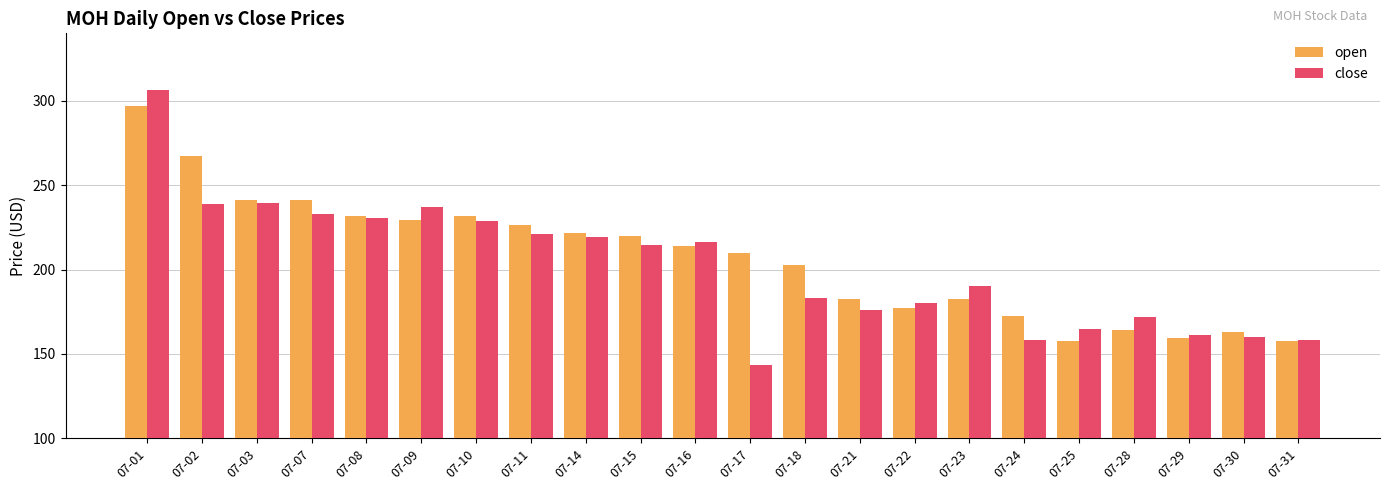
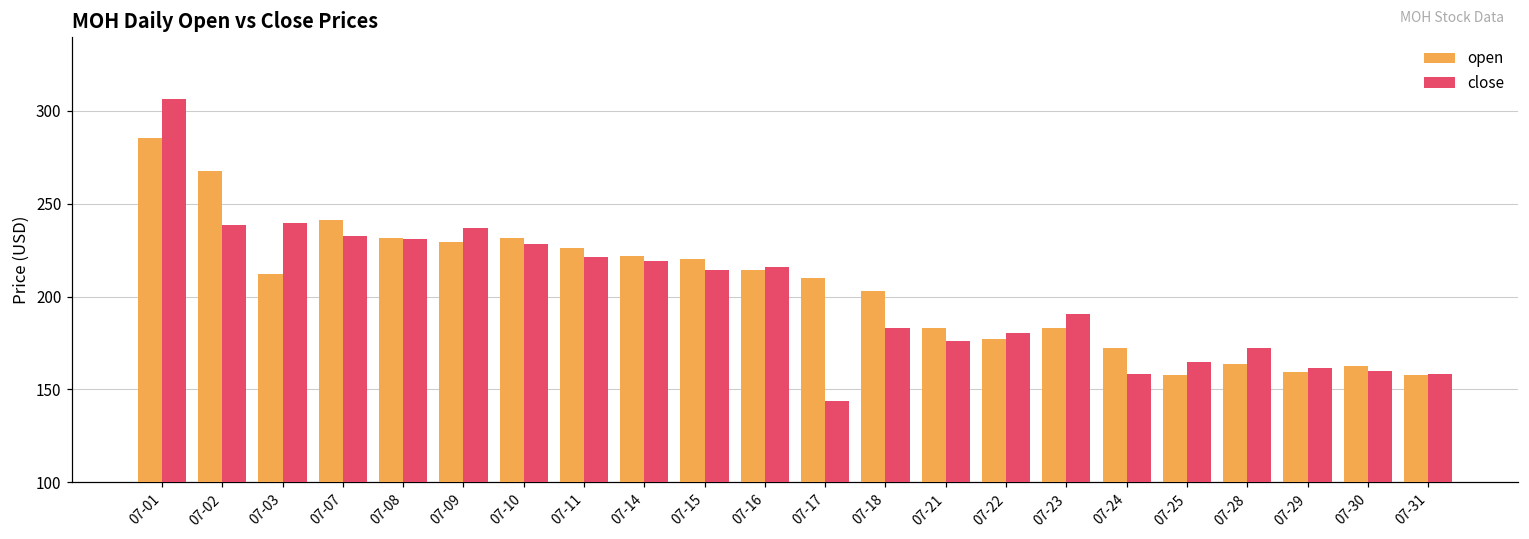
  {
    "open": {
-     "07-01": 297,
+     "07-01": 286,
      "07-02": 268,
-     "07-03": 241,
+     "07-03": 212,
      "07-07": 241,
      "07-08": 232,
      "07-09": 229,
      "07-10": 231,
      "07-11": 226,
      "07-14": 222,
      "07-15": 220,
      "07-16": 214,
      "07-17": 210,
      "07-18": 203,
      "07-21": 183,
      "07-22": 177,
      "07-23": 183,
      "07-24": 172,
      "07-25": 158,
      "07-28": 164,
      "07-29": 160,
      "07-30": 163,
      "07-31": 158
    },
    "close": {
      "07-01": 306,
      "07-02": 239,
      "07-03": 240,
      "07-07": 233,
      "07-08": 231,
      "07-09": 237,
      "07-10": 229,
      "07-11": 221,
      "07-14": 219,
      "07-15": 215,
      "07-16": 216,
      "07-17": 144,
      "07-18": 183,
      "07-21": 176,
      "07-22": 180,
      "07-23": 190,
      "07-24": 158,
      "07-25": 165,
      "07-28": 172,
      "07-29": 161,
      "07-30": 160,
      "07-31": 158
    }
  }
